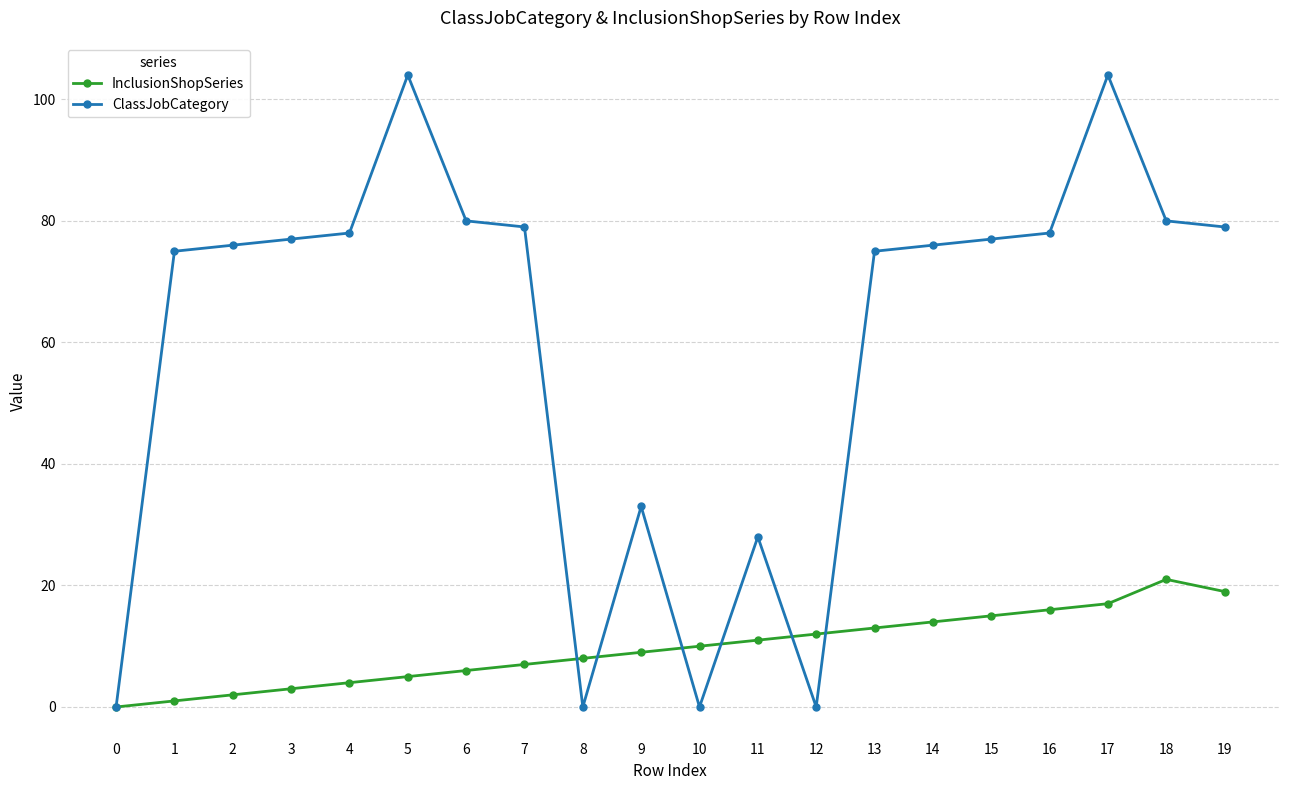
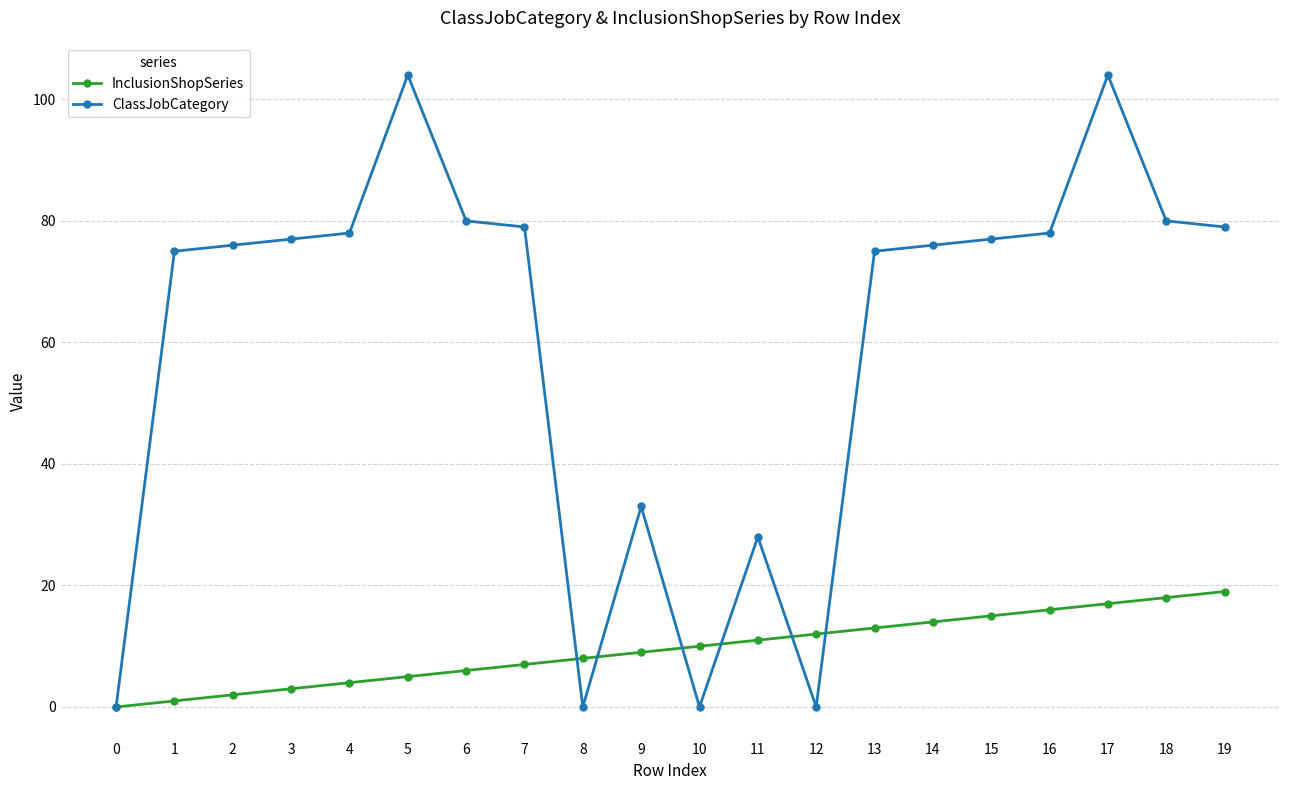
  {
    "InclusionShopSeries": {
      "1": 1,
      "2": 2,
      "3": 3,
      "4": 4,
      "5": 5,
      "6": 6,
      "7": 7,
      "8": 8,
      "9": 9,
      "10": 10,
      "11": 11,
      "12": 12,
      "13": 13,
      "14": 14,
      "15": 15,
      "16": 16,
      "17": 17,
-     "18": 21,
+     "18": 18,
      "19": 19
    },
    "ClassJobCategory": {
      "1": 75,
      "2": 76,
      "3": 77,
      "4": 78,
      "5": 104,
      "6": 80,
      "7": 79,
      "8": 0,
      "9": 33,
      "10": 0,
      "11": 28,
      "12": 0,
      "13": 75,
      "14": 76,
      "15": 77,
      "16": 78,
      "17": 104,
      "18": 80,
      "19": 79
    }
  }
